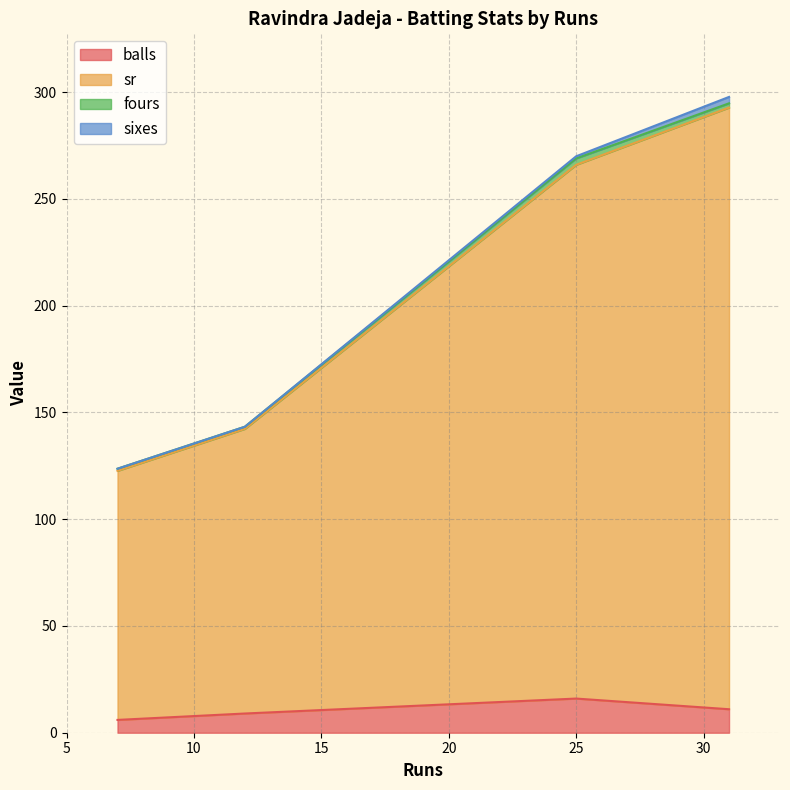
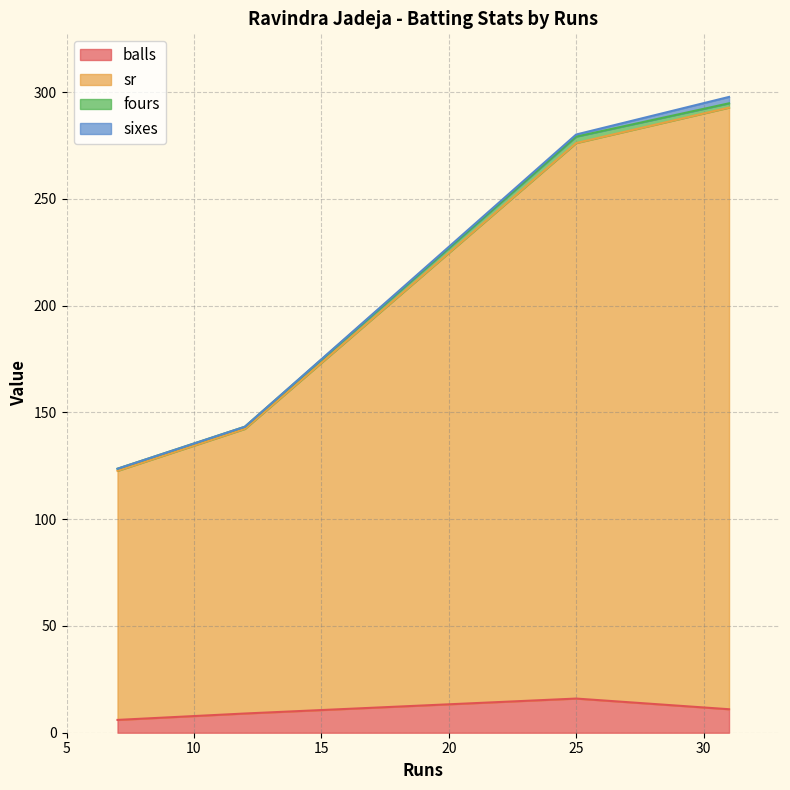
  {
    "balls": {
      "25": 16
    },
    "sr": {
-     "25": 250
+     "25": 260
    }
  }
